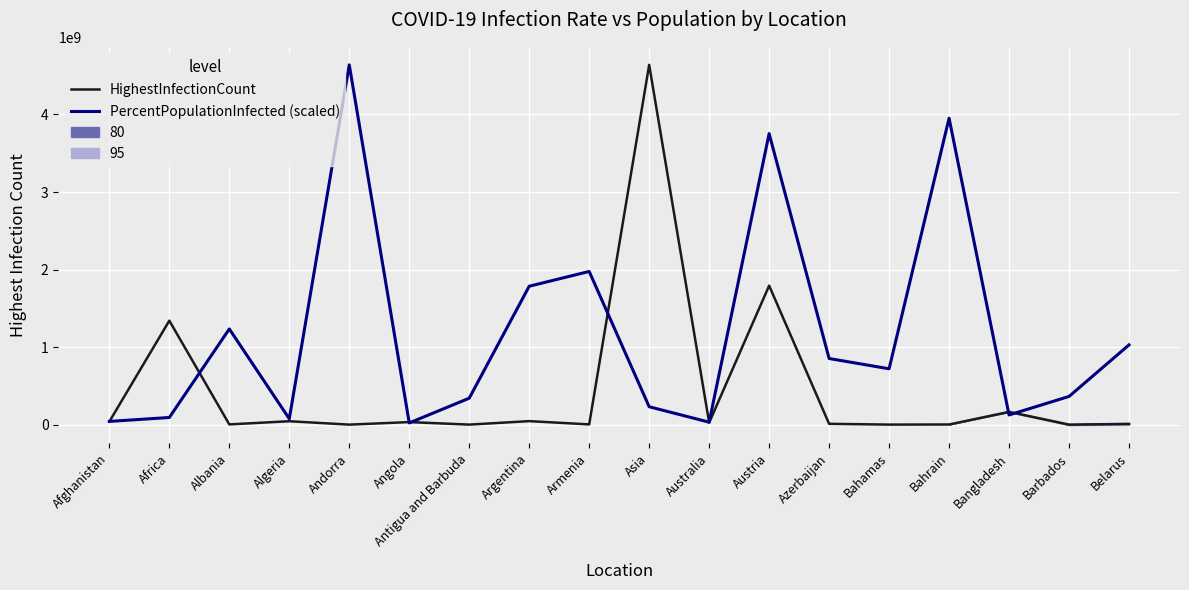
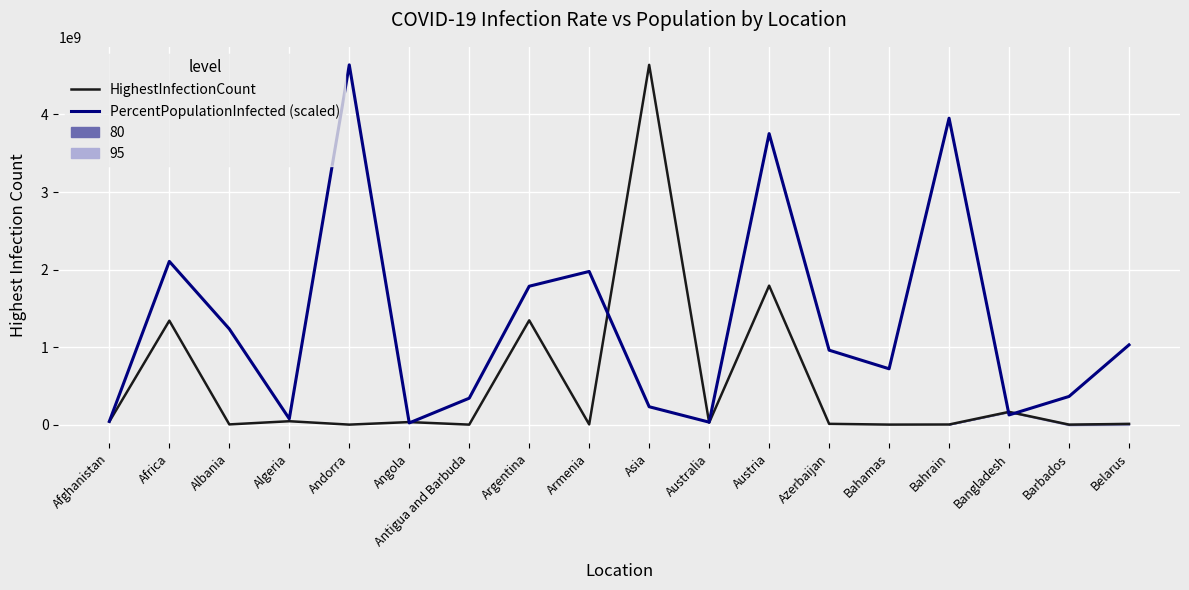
  {
    "HighestInfectionCount": {
      "Africa": 1300000000,
      "Albania": 0,
      "Andorra": 0,
      "Antigua and Barbuda": 0,
-     "Argentina": 0,
+     "Argentina": 1300000000,
      "Armenia": 0,
      "Asia": 4600000000,
      "Austria": 1800000000,
      "Azerbaijan": 0,
      "Bahamas": 0
    },
    "PercentPopulationInfected (scaled)": {
-     "Africa": 100000000,
+     "Africa": 2100000000,
      "Albania": 1200000000,
      "Andorra": 4600000000,
      "Antigua and Barbuda": 300000000,
      "Argentina": 1800000000,
      "Armenia": 2000000000,
      "Asia": 200000000,
      "Austria": 3800000000,
-     "Azerbaijan": 900000000,
+     "Azerbaijan": 1000000000,
      "Bahamas": 700000000,
      "Bahrain": 4000000000,
      "Bangladesh": 100000000,
      "Barbados": 400000000,
      "Belarus": 1000000000
    }
  }
